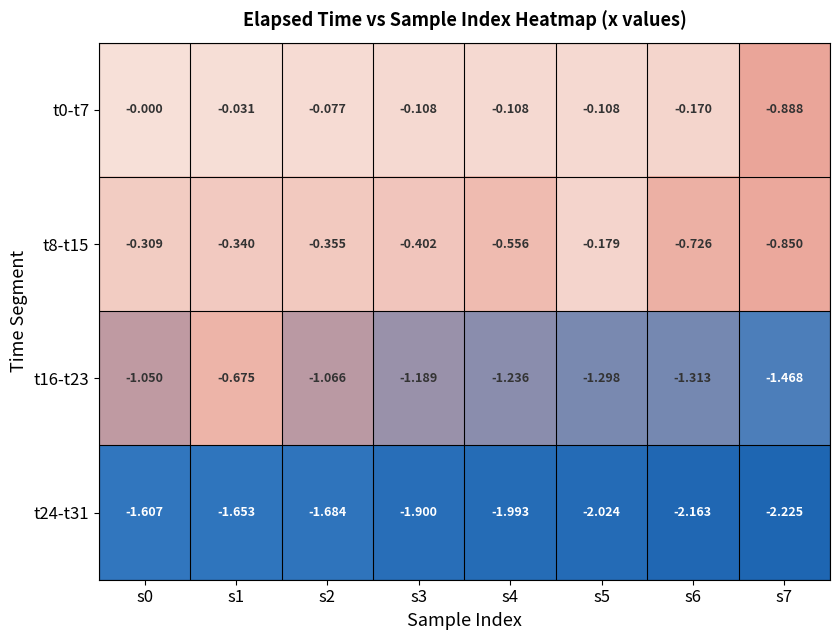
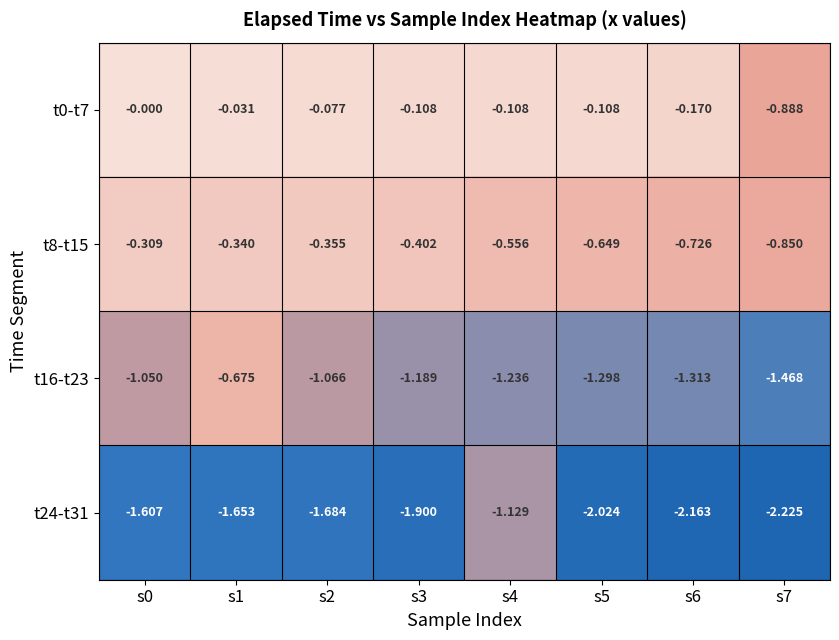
  {
    "t0-t7": {
      "s0": -0.000,
      "s1": -0.031,
      "s2": -0.077,
      "s3": -0.108,
      "s4": -0.108,
      "s5": -0.108,
      "s6": -0.170,
      "s7": -0.888
    },
    "t8-t15": {
      "s0": -0.309,
      "s1": -0.340,
      "s2": -0.355,
      "s3": -0.402,
      "s4": -0.556,
-     "s5": -0.179,
+     "s5": -0.649,
      "s6": -0.726,
      "s7": -0.850
    },
    "t16-t23": {
      "s0": -1.050,
      "s1": -0.675,
      "s2": -1.066,
      "s3": -1.189,
      "s4": -1.236,
      "s5": -1.298,
      "s6": -1.313,
      "s7": -1.468
    },
    "t24-t31": {
      "s0": -1.607,
      "s1": -1.653,
      "s2": -1.684,
      "s3": -1.900,
-     "s4": -1.993,
+     "s4": -1.129,
      "s5": -2.024,
      "s6": -2.163,
      "s7": -2.225
    }
  }
